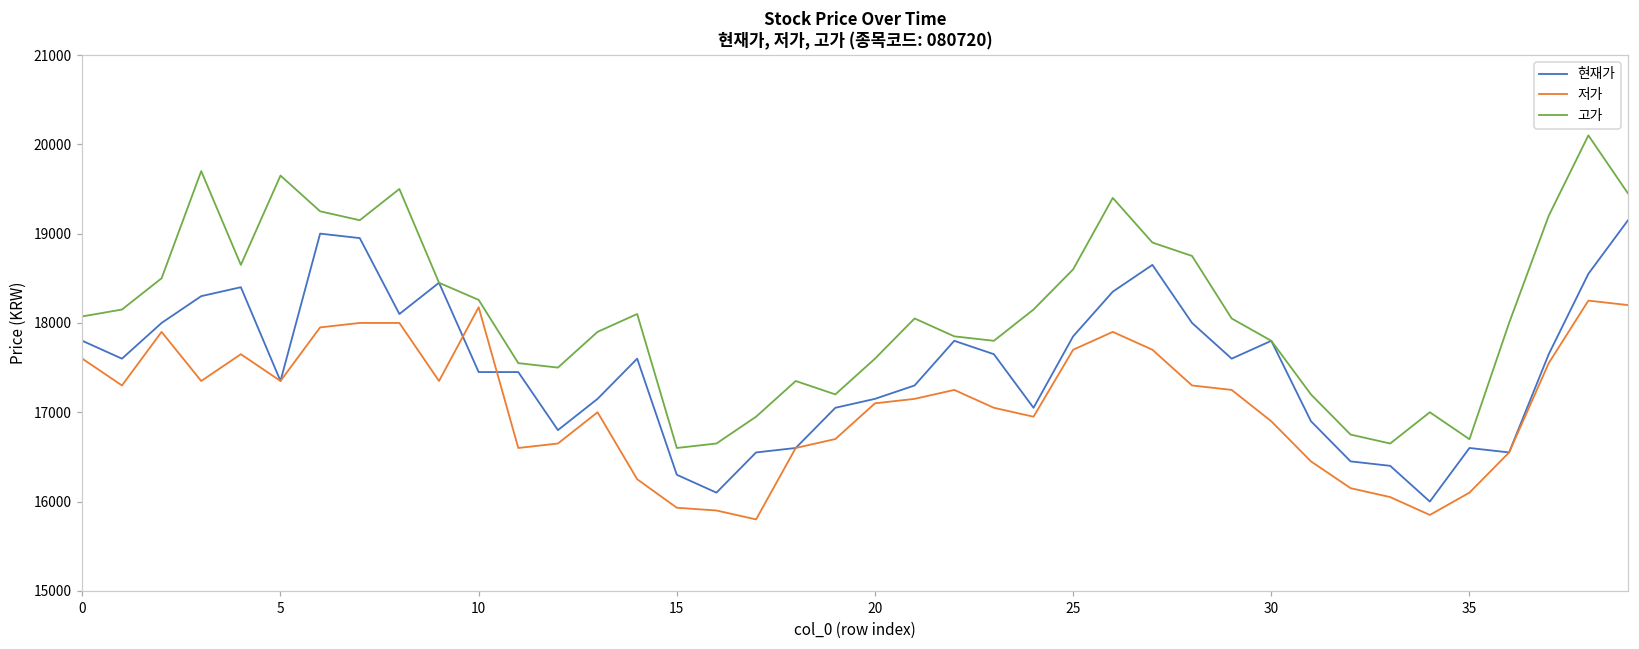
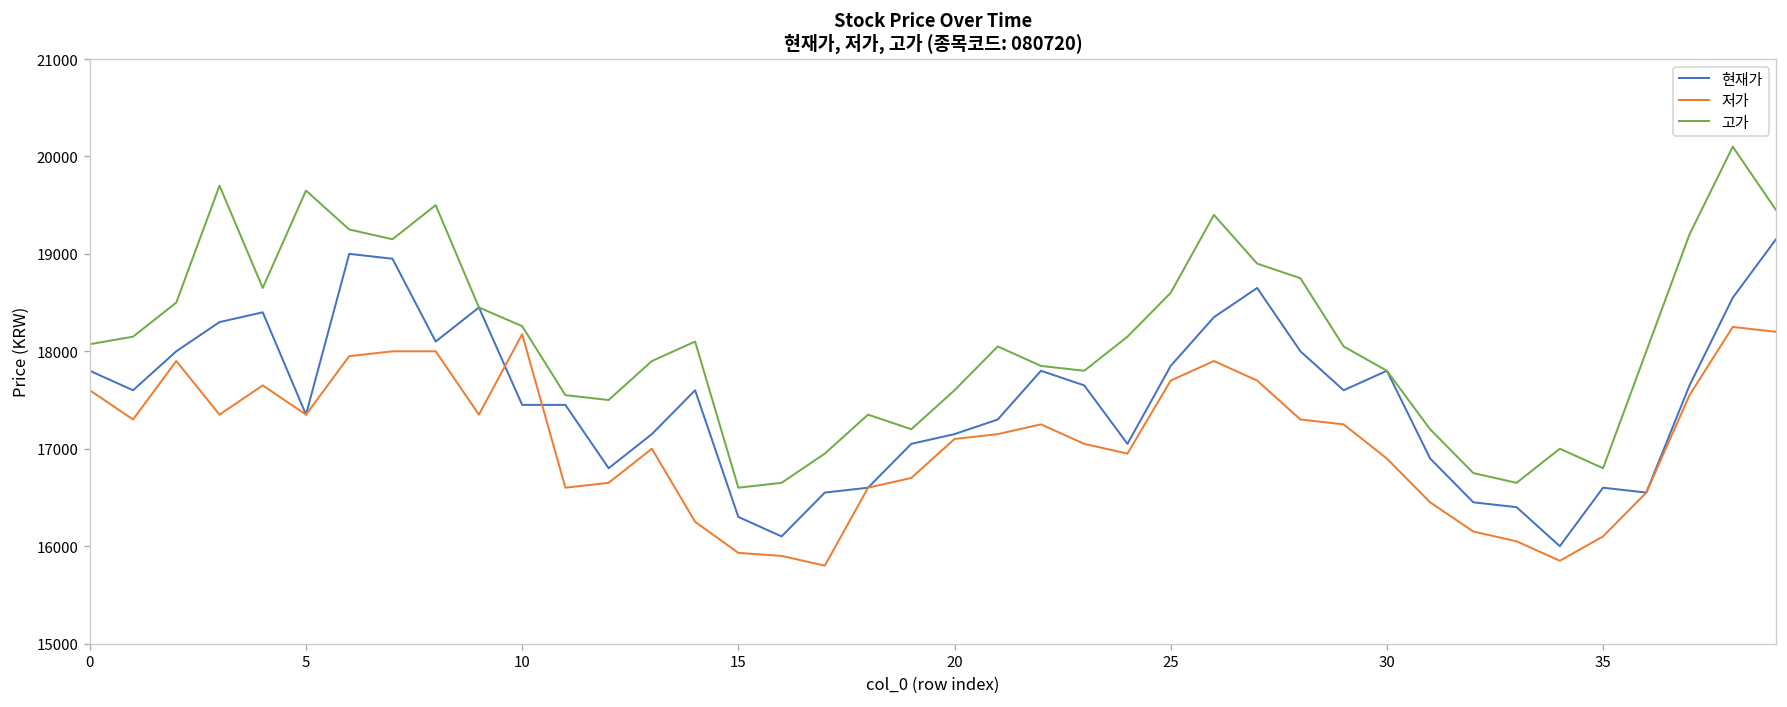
  {
    "현재가": {
      "0": 17800,
      "10": 17500,
      "15": 16300,
      "20": 17200,
      "25": 17900,
      "35": 16600
    },
    "저가": {
      "0": 17600,
      "10": 18200,
      "15": 15900,
      "20": 17100,
      "25": 17700,
      "30": 16900,
      "35": 16100
    },
    "고가": {
      "0": 18100,
      "5": 19700,
      "10": 18300,
      "15": 16600,
      "20": 17600,
      "25": 18600,
-     "35": 16700
+     "35": 16800
    }
  }
